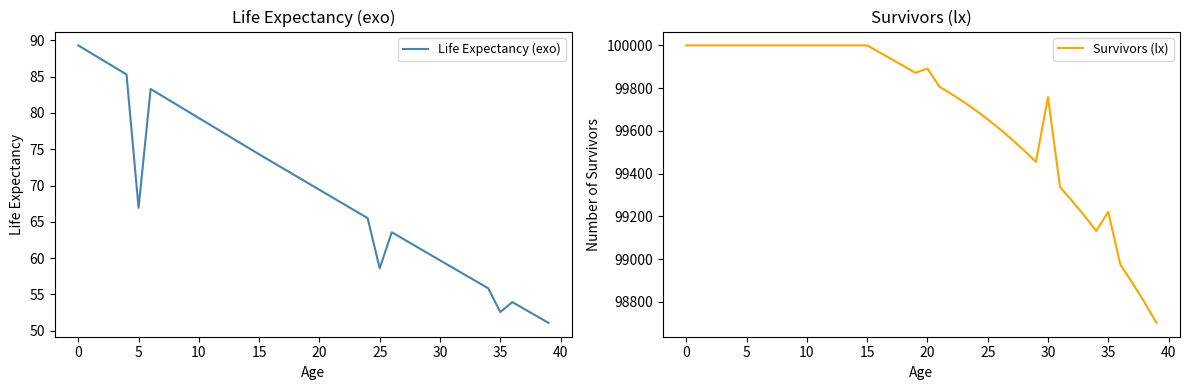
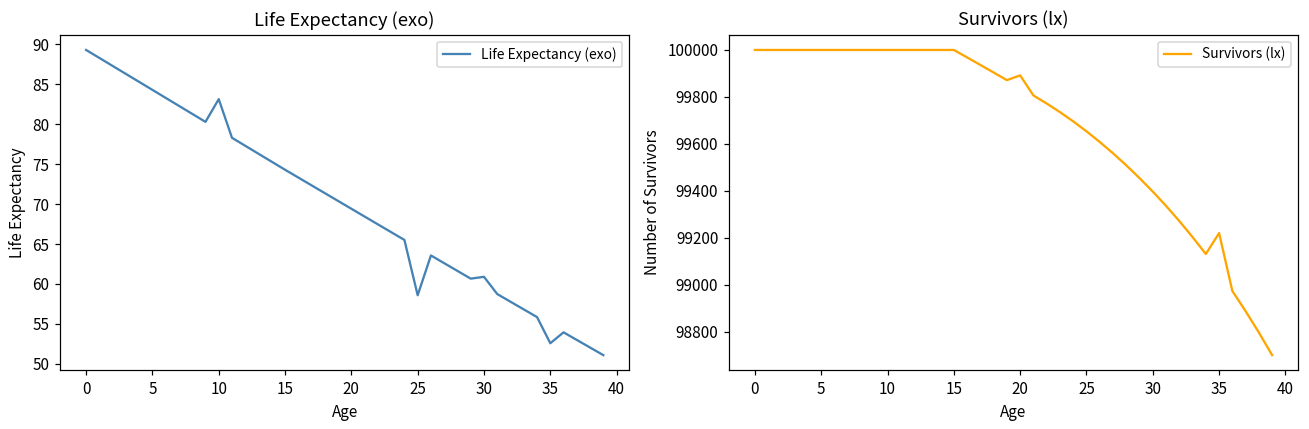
  {
    "Life Expectancy (exo)": {
      "0": 89,
-     "5": 67,
-     "10": 79,
+     "5": 84,
+     "10": 83,
      "15": 74,
      "20": 69,
      "25": 59,
-     "30": 60,
+     "30": 61,
      "35": 53
    },
    "Survivors (lx)": {
      "0": 100000,
      "5": 100000,
      "10": 100000,
      "15": 100000,
      "20": 99890,
      "25": 99650,
-     "30": 99760,
+     "30": 99400,
      "35": 99220
    }
  }
